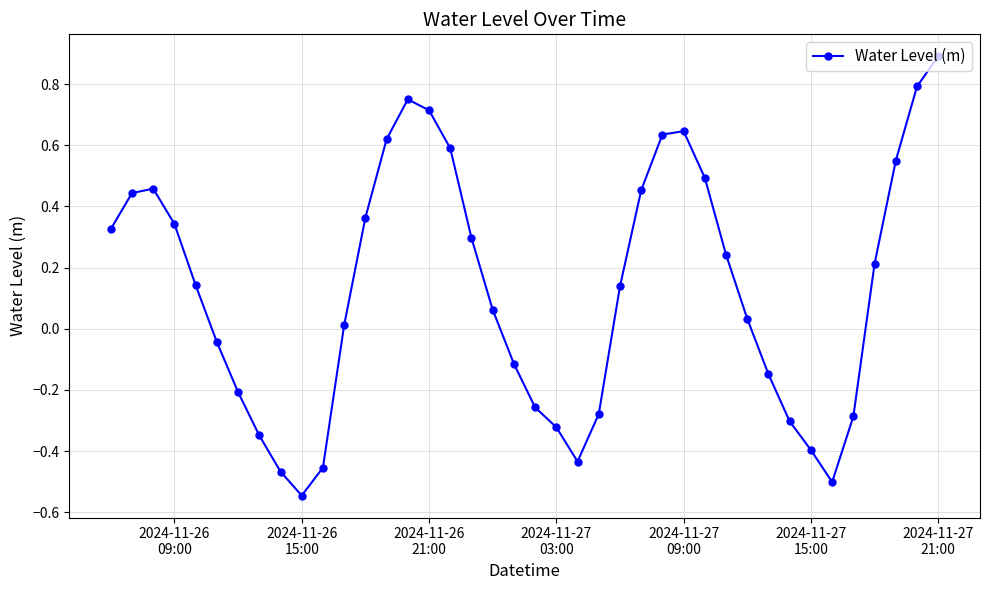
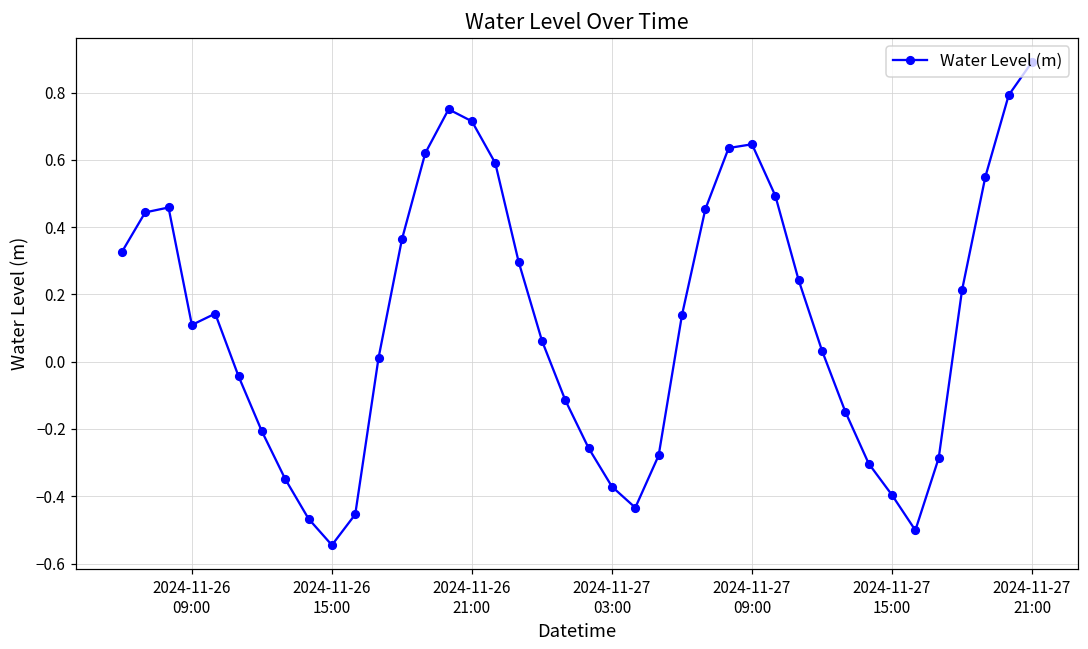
  {
-   "2024-11-26 09:00": 0.34,
+   "2024-11-26 09:00": 0.11,
    "2024-11-26 15:00": -0.55,
    "2024-11-26 21:00": 0.71,
-   "2024-11-27 03:00": -0.32,
+   "2024-11-27 03:00": -0.37,
    "2024-11-27 09:00": 0.65,
    "2024-11-27 15:00": -0.40
  }
